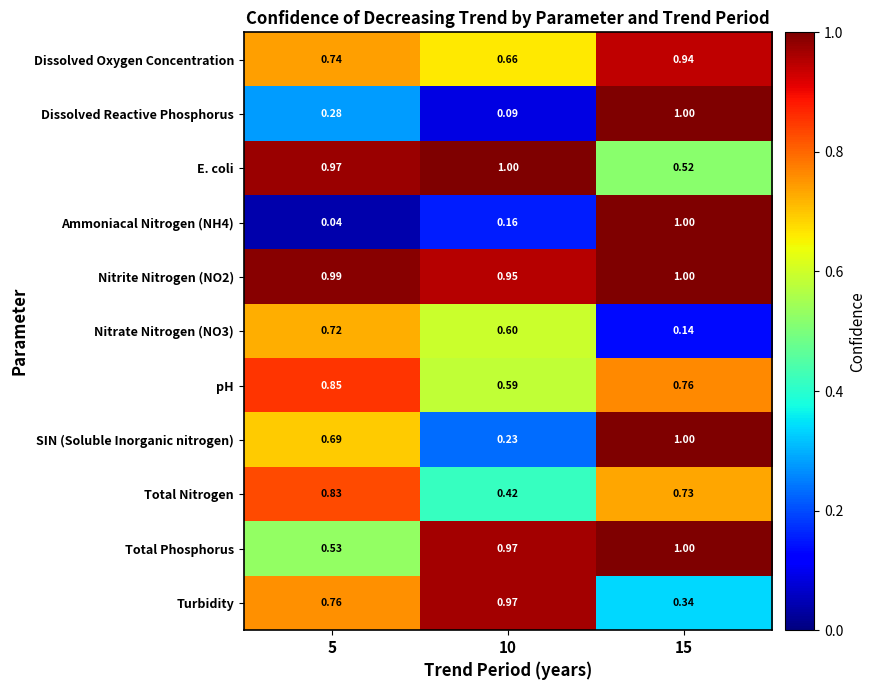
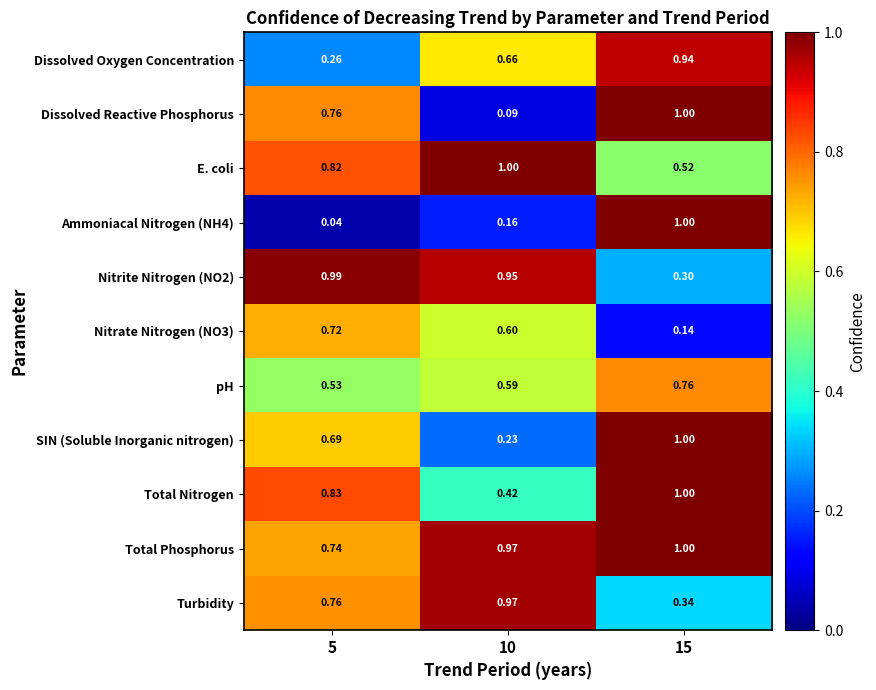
  {
    "Dissolved Oxygen Concentration": {
-     "5": 0.74,
+     "5": 0.26,
      "10": 0.66,
      "15": 0.94
    },
    "Dissolved Reactive Phosphorus": {
-     "5": 0.28,
+     "5": 0.76,
      "10": 0.09,
      "15": 1.00
    },
    "E. coli": {
-     "5": 0.97,
+     "5": 0.82,
      "10": 1.00,
      "15": 0.52
    },
    "Ammoniacal Nitrogen (NH4)": {
      "5": 0.04,
      "10": 0.16,
      "15": 1.00
    },
    "Nitrite Nitrogen (NO2)": {
      "5": 0.99,
      "10": 0.95,
-     "15": 1.00
+     "15": 0.30
    },
    "Nitrate Nitrogen (NO3)": {
      "5": 0.72,
      "10": 0.60,
      "15": 0.14
    },
    "pH": {
-     "5": 0.85,
+     "5": 0.53,
      "10": 0.59,
      "15": 0.76
    },
    "SIN (Soluble Inorganic nitrogen)": {
      "5": 0.69,
      "10": 0.23,
      "15": 1.00
    },
    "Total Nitrogen": {
      "5": 0.83,
      "10": 0.42,
-     "15": 0.73
+     "15": 1.00
    },
    "Total Phosphorus": {
-     "5": 0.53,
+     "5": 0.74,
      "10": 0.97,
      "15": 1.00
    },
    "Turbidity": {
      "5": 0.76,
      "10": 0.97,
      "15": 0.34
    }
  }
